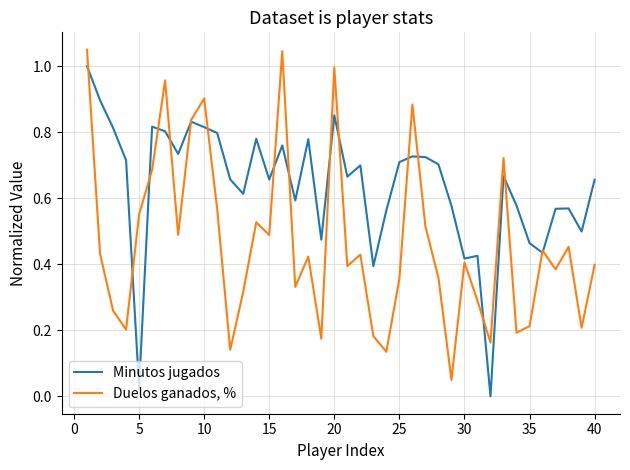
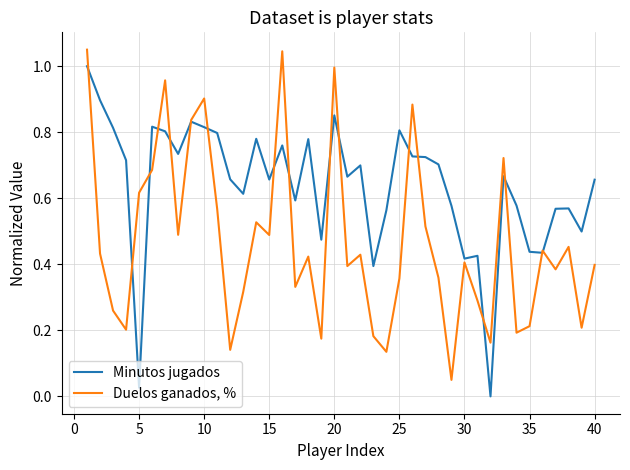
  {
    "Minutos jugados": {
      "10": 0.82,
      "15": 0.66,
      "20": 0.85,
-     "25": 0.71,
+     "25": 0.81,
      "30": 0.42,
-     "35": 0.46,
+     "35": 0.44,
      "40": 0.66
    },
    "Duelos ganados, %": {
-     "5": 0.55,
+     "5": 0.62,
      "10": 0.90,
      "15": 0.49,
      "20": 1.00,
      "25": 0.36,
      "30": 0.41,
      "35": 0.21,
      "40": 0.40
    }
  }
